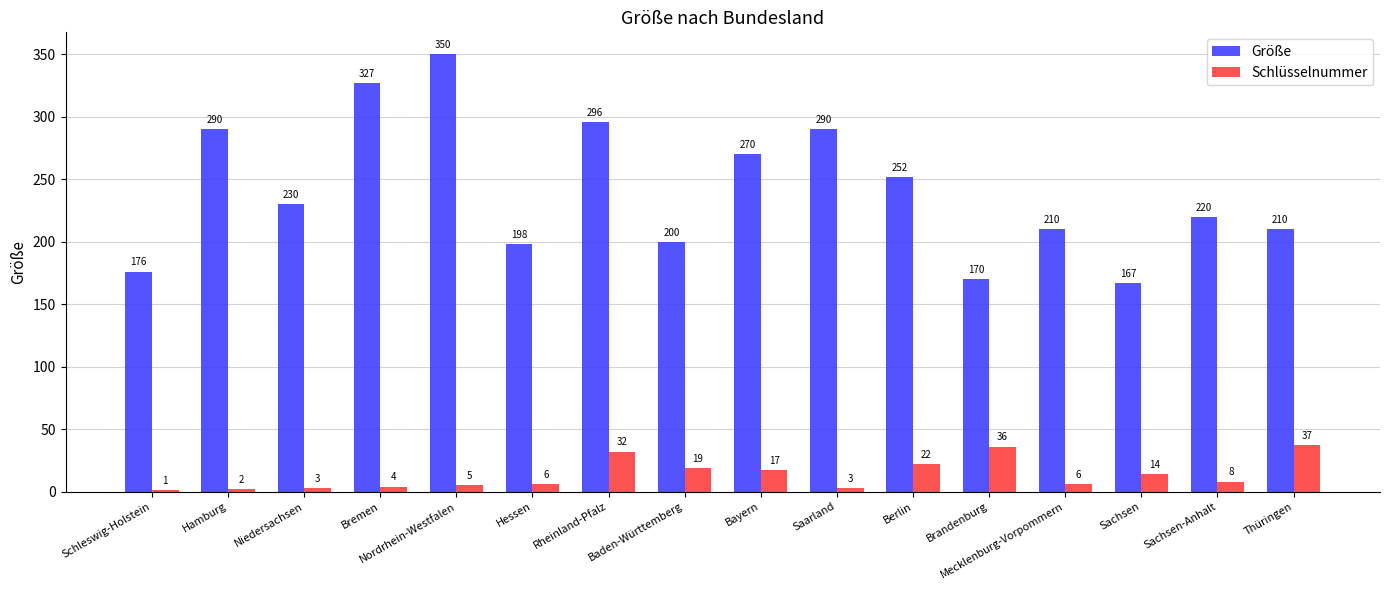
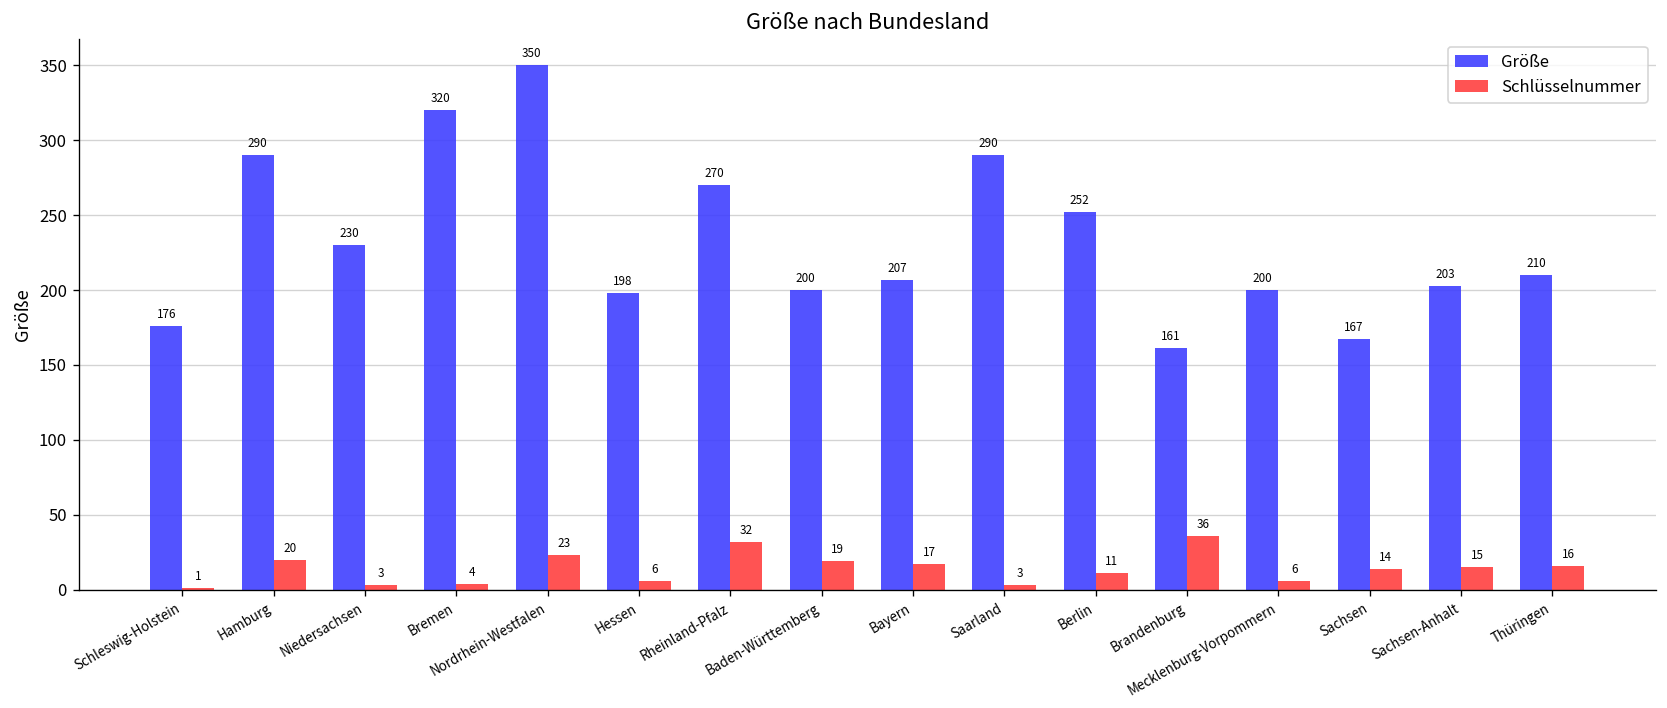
  {
    "Größe": {
      "Schleswig-Holstein": 176,
      "Hamburg": 290,
      "Niedersachsen": 230,
-     "Bremen": 327,
+     "Bremen": 320,
      "Nordrhein-Westfalen": 350,
      "Hessen": 198,
-     "Rheinland-Pfalz": 296,
+     "Rheinland-Pfalz": 270,
      "Baden-Württemberg": 200,
-     "Bayern": 270,
+     "Bayern": 207,
      "Saarland": 290,
      "Berlin": 252,
-     "Brandenburg": 170,
-     "Mecklenburg-Vorpommern": 210,
+     "Brandenburg": 161,
+     "Mecklenburg-Vorpommern": 200,
      "Sachsen": 167,
-     "Sachsen-Anhalt": 220,
+     "Sachsen-Anhalt": 203,
      "Thüringen": 210
    },
    "Schlüsselnummer": {
      "Schleswig-Holstein": 1,
-     "Hamburg": 2,
+     "Hamburg": 20,
      "Niedersachsen": 3,
      "Bremen": 4,
-     "Nordrhein-Westfalen": 5,
+     "Nordrhein-Westfalen": 23,
      "Hessen": 6,
      "Rheinland-Pfalz": 32,
      "Baden-Württemberg": 19,
      "Bayern": 17,
      "Saarland": 3,
-     "Berlin": 22,
+     "Berlin": 11,
      "Brandenburg": 36,
      "Mecklenburg-Vorpommern": 6,
      "Sachsen": 14,
-     "Sachsen-Anhalt": 8,
-     "Thüringen": 37
+     "Sachsen-Anhalt": 15,
+     "Thüringen": 16
    }
  }
